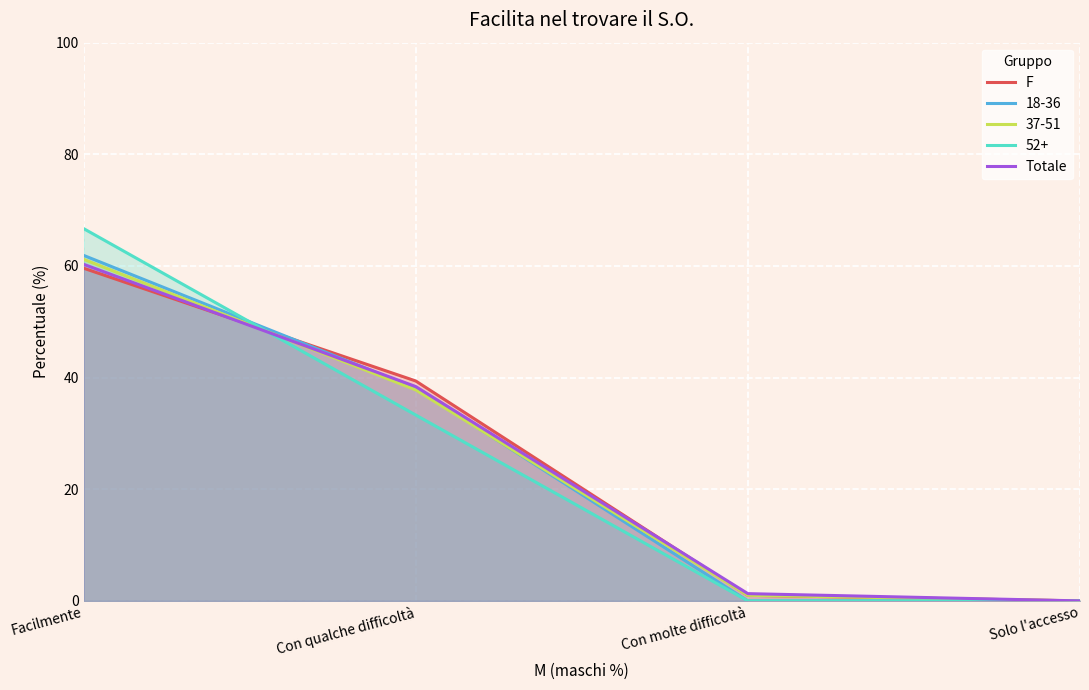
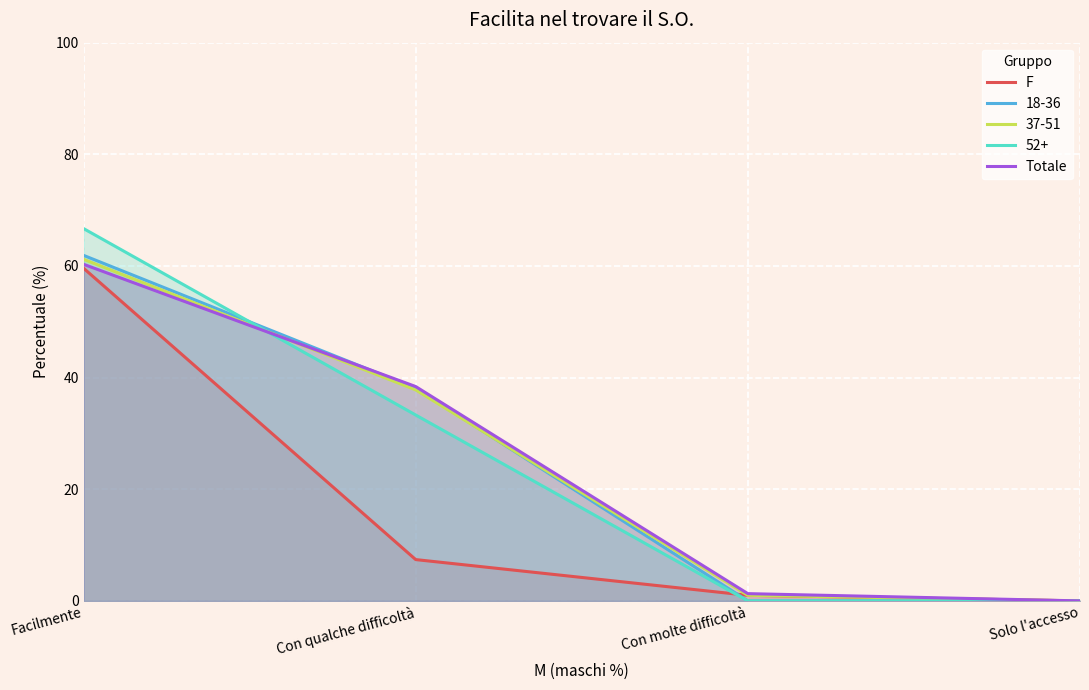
  {
    "F": {
      "Facilmente": 60,
-     "Con qualche difficoltà": 39
+     "Con qualche difficoltà": 7
    },
    "37-51": {
      "Facilmente": 61
    },
    "Totale": {
      "Facilmente": 60
    }
  }
